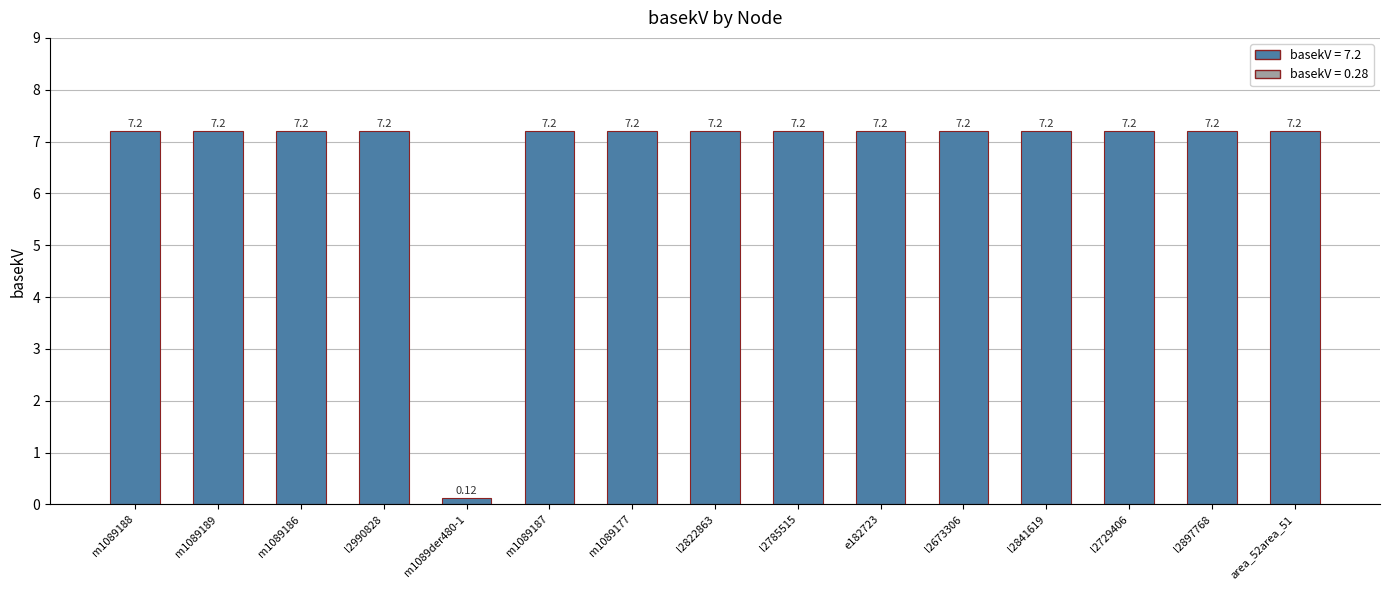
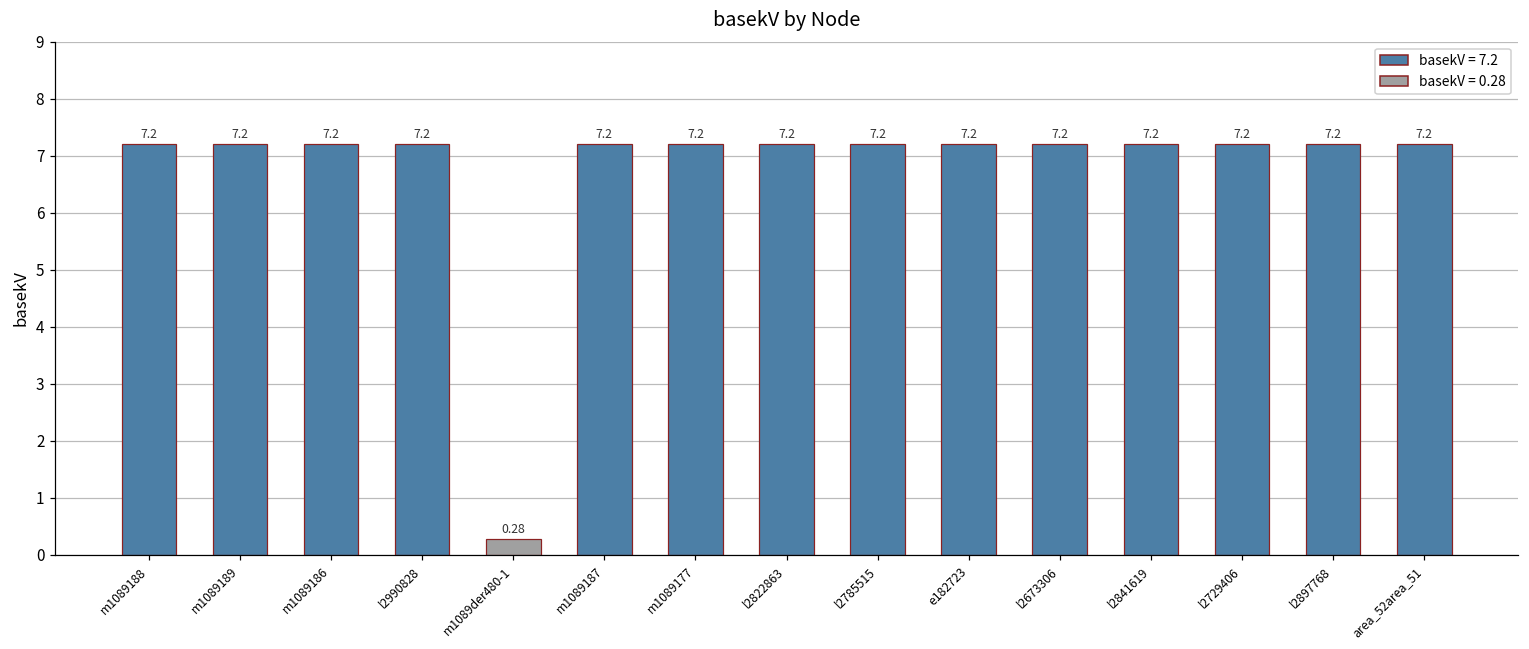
  {
    "m1089188": 7.2,
    "m1089189": 7.2,
    "m1089186": 7.2,
    "l2990828": 7.2,
-   "m1089der480-1": 0.12,
+   "m1089der480-1": 0.28,
    "m1089187": 7.2,
    "m1089177": 7.2,
    "l2822863": 7.2,
    "l2785515": 7.2,
    "e182723": 7.2,
    "l2673306": 7.2,
    "l2841619": 7.2,
    "l2729406": 7.2,
    "l2897768": 7.2,
    "area_52area_51": 7.2
  }
